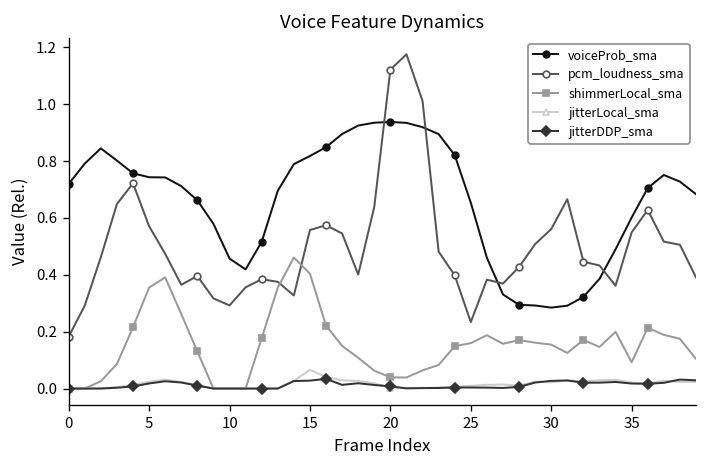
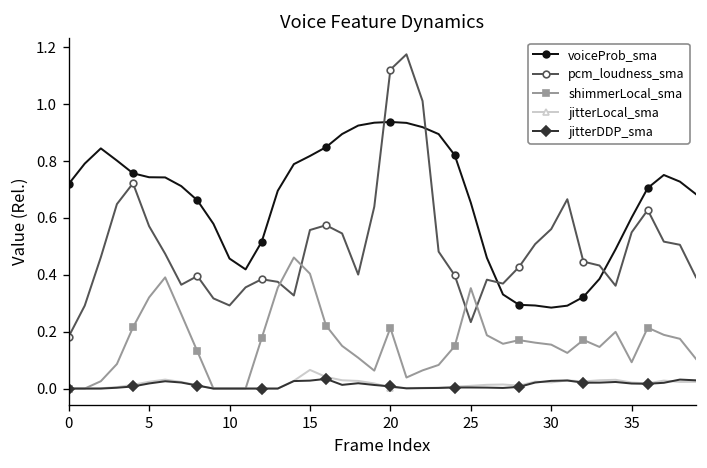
  {
    "shimmerLocal_sma": {
-     "5": 0.36,
+     "5": 0.32,
      "15": 0.40,
-     "20": 0.04,
-     "25": 0.16,
+     "20": 0.21,
+     "25": 0.35,
      "30": 0.15,
      "35": 0.09
    },
    "jitterLocal_sma": {
      "15": 0.07
    }
  }
